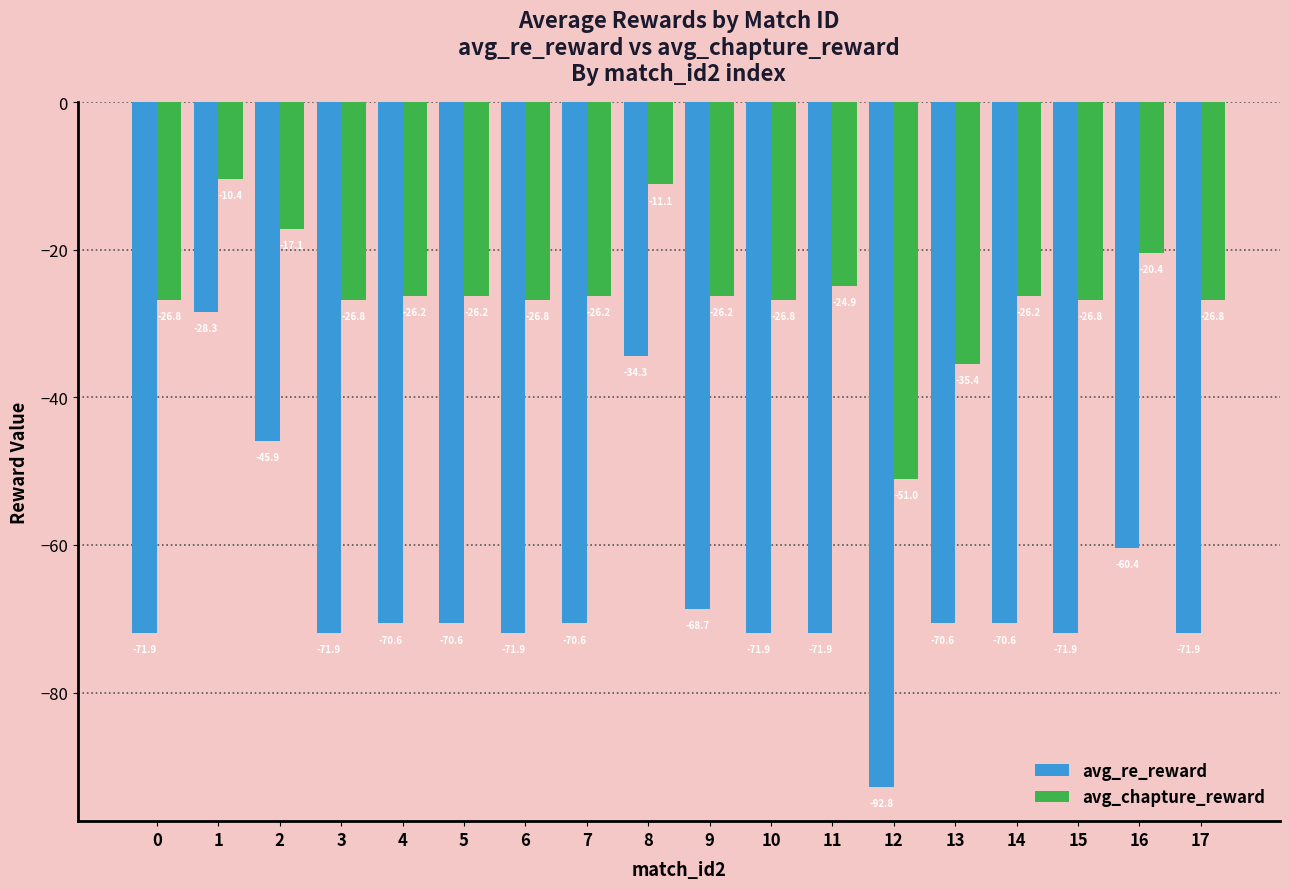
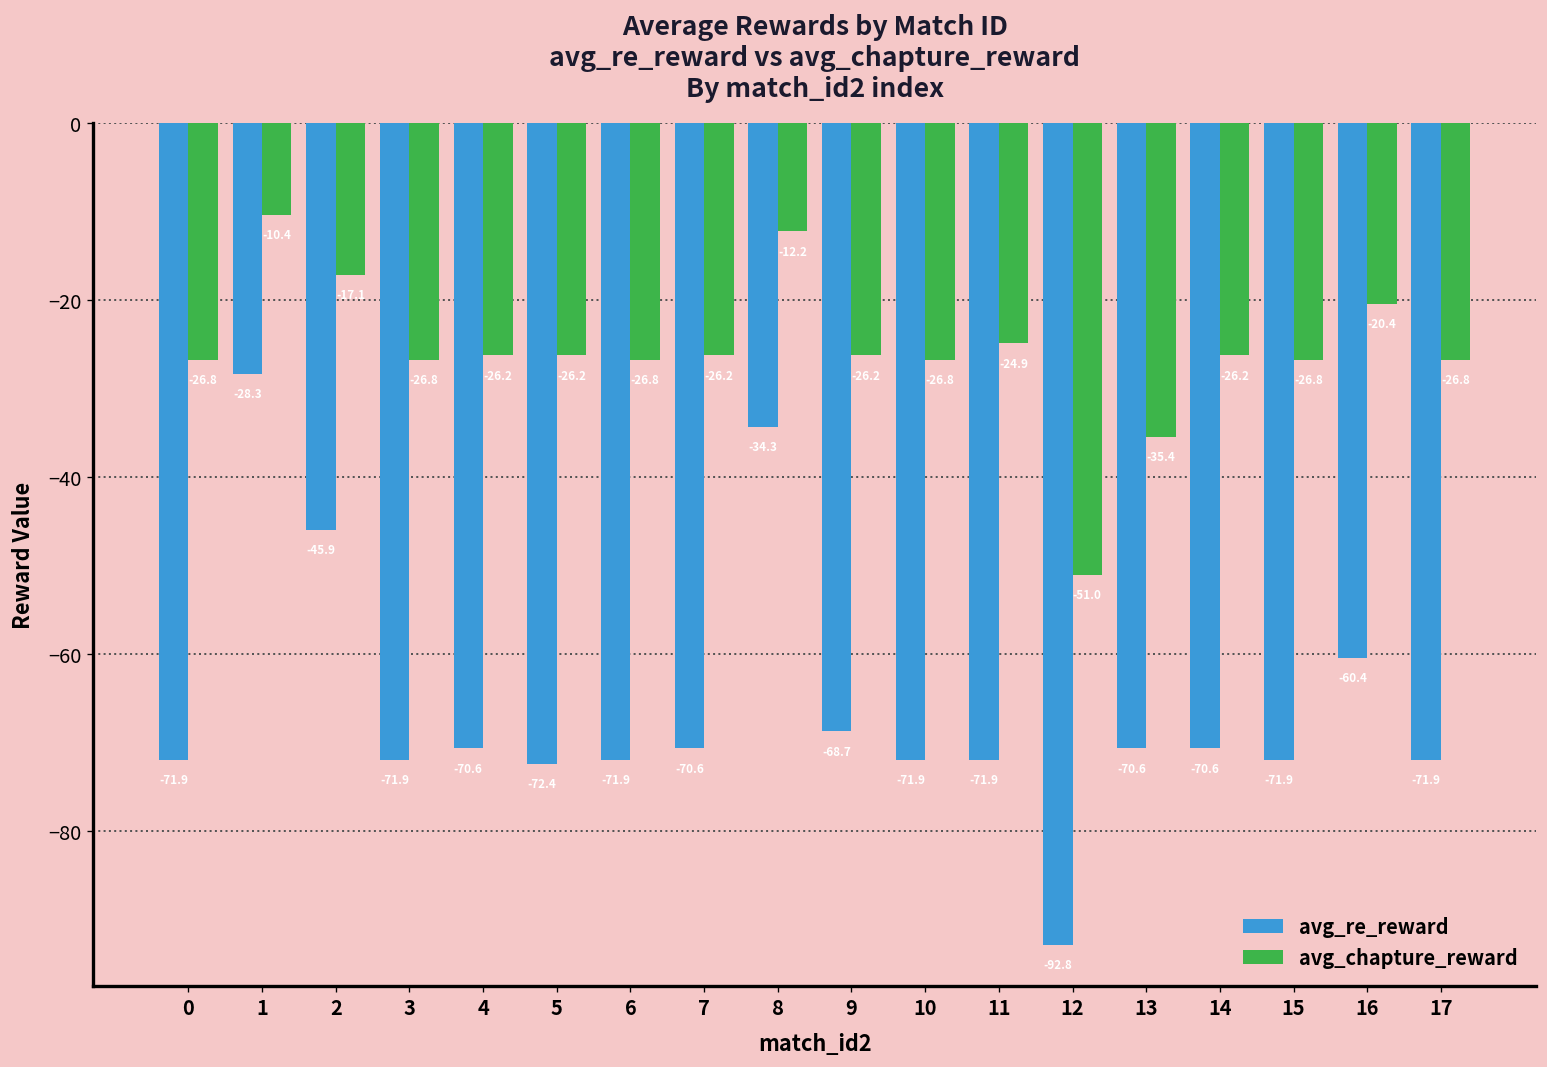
  {
    "avg_re_reward": {
      "0": -71.9,
      "1": -28.3,
      "2": -45.9,
      "3": -71.9,
      "4": -70.6,
-     "5": -70.6,
+     "5": -72.4,
      "6": -71.9,
      "7": -70.6,
      "8": -34.3,
      "9": -68.7,
      "10": -71.9,
      "11": -71.9,
      "12": -92.8,
      "13": -70.6,
      "14": -70.6,
      "15": -71.9,
      "16": -60.4,
      "17": -71.9
    },
    "avg_chapture_reward": {
      "0": -26.8,
      "1": -10.4,
      "2": -17.1,
      "3": -26.8,
      "4": -26.2,
      "5": -26.2,
      "6": -26.8,
      "7": -26.2,
-     "8": -11.1,
+     "8": -12.2,
      "9": -26.2,
      "10": -26.8,
      "11": -24.9,
      "12": -51.0,
      "13": -35.4,
      "14": -26.2,
      "15": -26.8,
      "16": -20.4,
      "17": -26.8
    }
  }
